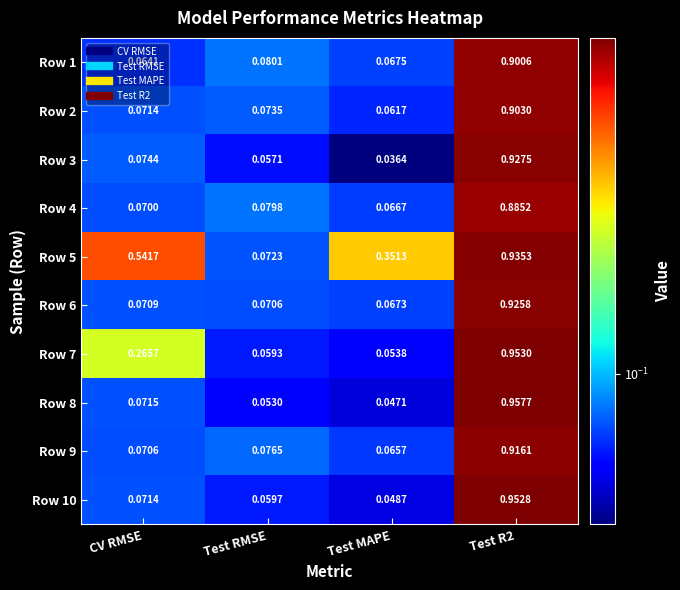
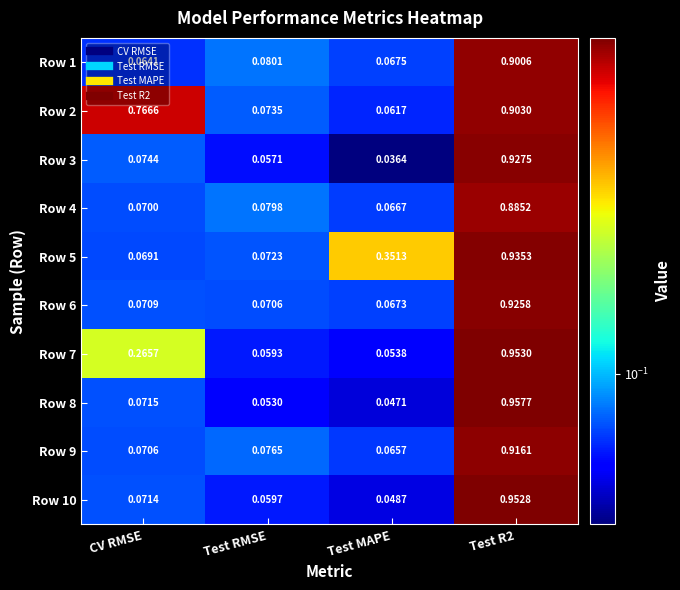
  {
    "Row 1": {
      "Test RMSE": 0.0801,
      "Test MAPE": 0.0675,
      "Test R2": 0.9006
    },
    "Row 2": {
-     "CV RMSE": 0.0714,
+     "CV RMSE": 0.7666,
      "Test RMSE": 0.0735,
      "Test MAPE": 0.0617,
      "Test R2": 0.9030
    },
    "Row 3": {
      "CV RMSE": 0.0744,
      "Test RMSE": 0.0571,
      "Test MAPE": 0.0364,
      "Test R2": 0.9275
    },
    "Row 4": {
      "CV RMSE": 0.0700,
      "Test RMSE": 0.0798,
      "Test MAPE": 0.0667,
      "Test R2": 0.8852
    },
    "Row 5": {
-     "CV RMSE": 0.5417,
+     "CV RMSE": 0.0691,
      "Test RMSE": 0.0723,
      "Test MAPE": 0.3513,
      "Test R2": 0.9353
    },
    "Row 6": {
      "CV RMSE": 0.0709,
      "Test RMSE": 0.0706,
      "Test MAPE": 0.0673,
      "Test R2": 0.9258
    },
    "Row 7": {
      "CV RMSE": 0.2657,
      "Test RMSE": 0.0593,
      "Test MAPE": 0.0538,
      "Test R2": 0.9530
    },
    "Row 8": {
      "CV RMSE": 0.0715,
      "Test RMSE": 0.0530,
      "Test MAPE": 0.0471,
      "Test R2": 0.9577
    },
    "Row 9": {
      "CV RMSE": 0.0706,
      "Test RMSE": 0.0765,
      "Test MAPE": 0.0657,
      "Test R2": 0.9161
    },
    "Row 10": {
      "CV RMSE": 0.0714,
      "Test RMSE": 0.0597,
      "Test MAPE": 0.0487,
      "Test R2": 0.9528
    }
  }
